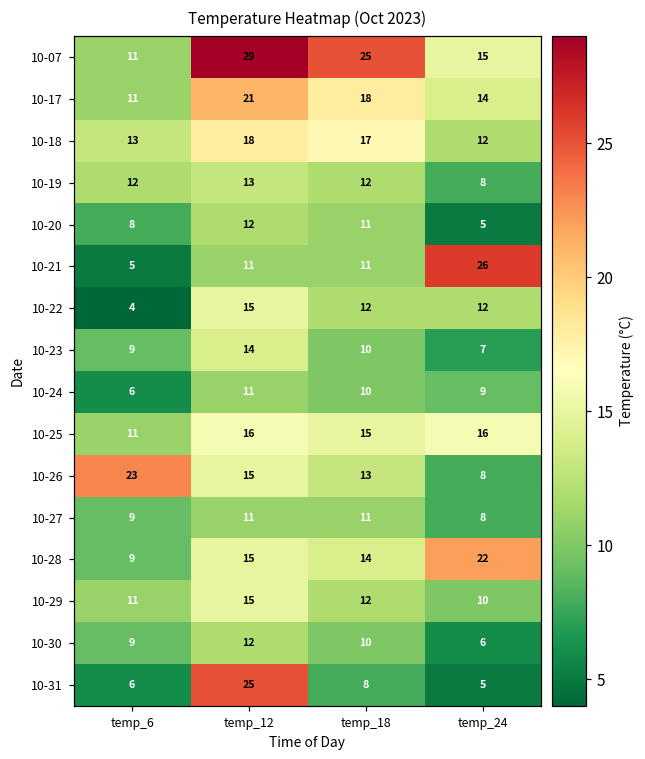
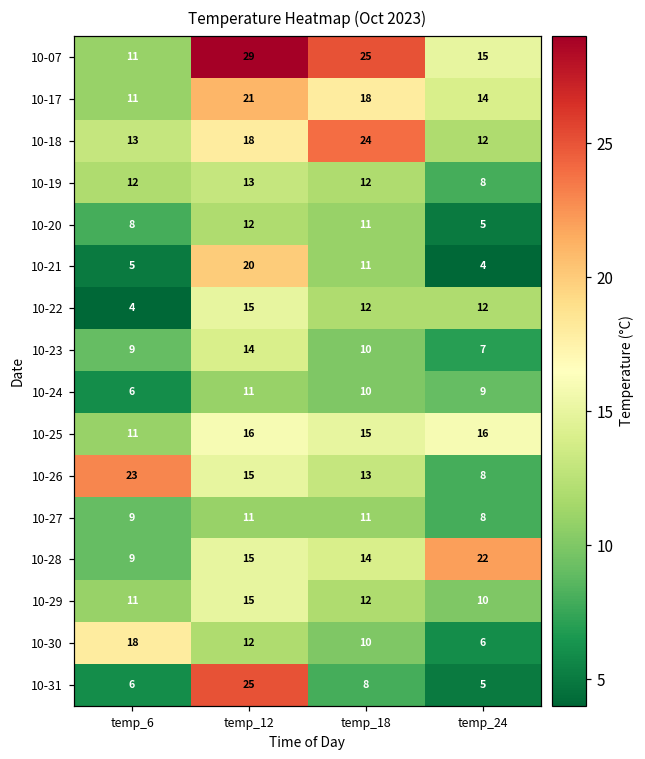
  {
    "10-07": {
      "temp_6": 11,
      "temp_12": 29,
      "temp_18": 25,
      "temp_24": 15
    },
    "10-17": {
      "temp_6": 11,
      "temp_12": 21,
      "temp_18": 18,
      "temp_24": 14
    },
    "10-18": {
      "temp_6": 13,
      "temp_12": 18,
-     "temp_18": 17,
+     "temp_18": 24,
      "temp_24": 12
    },
    "10-19": {
      "temp_6": 12,
      "temp_12": 13,
      "temp_18": 12,
      "temp_24": 8
    },
    "10-20": {
      "temp_6": 8,
      "temp_12": 12,
      "temp_18": 11,
      "temp_24": 5
    },
    "10-21": {
      "temp_6": 5,
-     "temp_12": 11,
+     "temp_12": 20,
      "temp_18": 11,
-     "temp_24": 26
+     "temp_24": 4
    },
    "10-22": {
      "temp_6": 4,
      "temp_12": 15,
      "temp_18": 12,
      "temp_24": 12
    },
    "10-23": {
      "temp_6": 9,
      "temp_12": 14,
      "temp_18": 10,
      "temp_24": 7
    },
    "10-24": {
      "temp_6": 6,
      "temp_12": 11,
      "temp_18": 10,
      "temp_24": 9
    },
    "10-25": {
      "temp_6": 11,
      "temp_12": 16,
      "temp_18": 15,
      "temp_24": 16
    },
    "10-26": {
      "temp_6": 23,
      "temp_12": 15,
      "temp_18": 13,
      "temp_24": 8
    },
    "10-27": {
      "temp_6": 9,
      "temp_12": 11,
      "temp_18": 11,
      "temp_24": 8
    },
    "10-28": {
      "temp_6": 9,
      "temp_12": 15,
      "temp_18": 14,
      "temp_24": 22
    },
    "10-29": {
      "temp_6": 11,
      "temp_12": 15,
      "temp_18": 12,
      "temp_24": 10
    },
    "10-30": {
-     "temp_6": 9,
+     "temp_6": 18,
      "temp_12": 12,
      "temp_18": 10,
      "temp_24": 6
    },
    "10-31": {
      "temp_6": 6,
      "temp_12": 25,
      "temp_18": 8,
      "temp_24": 5
    }
  }
